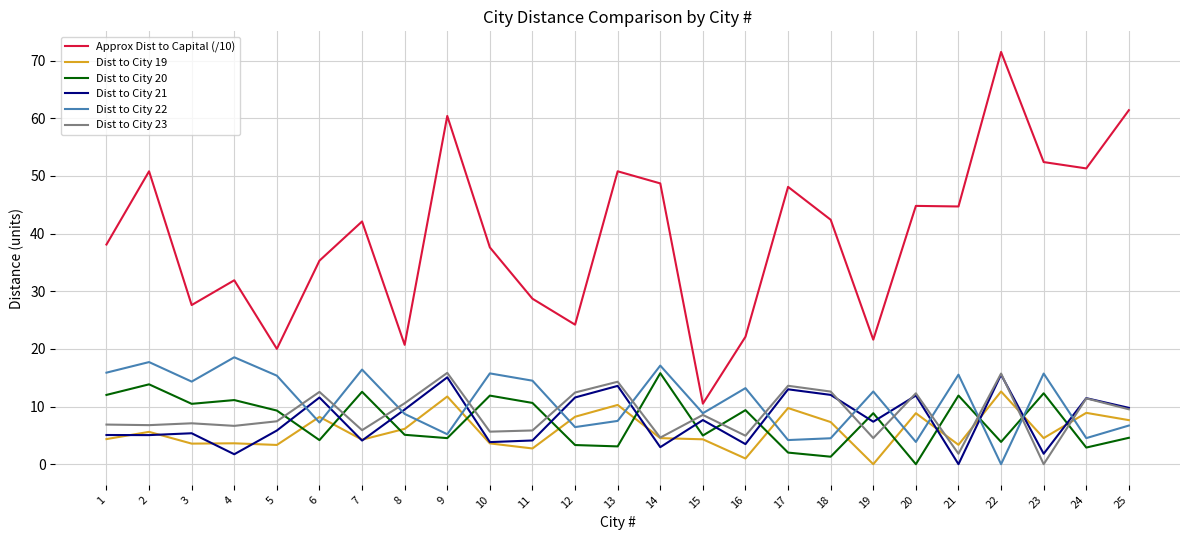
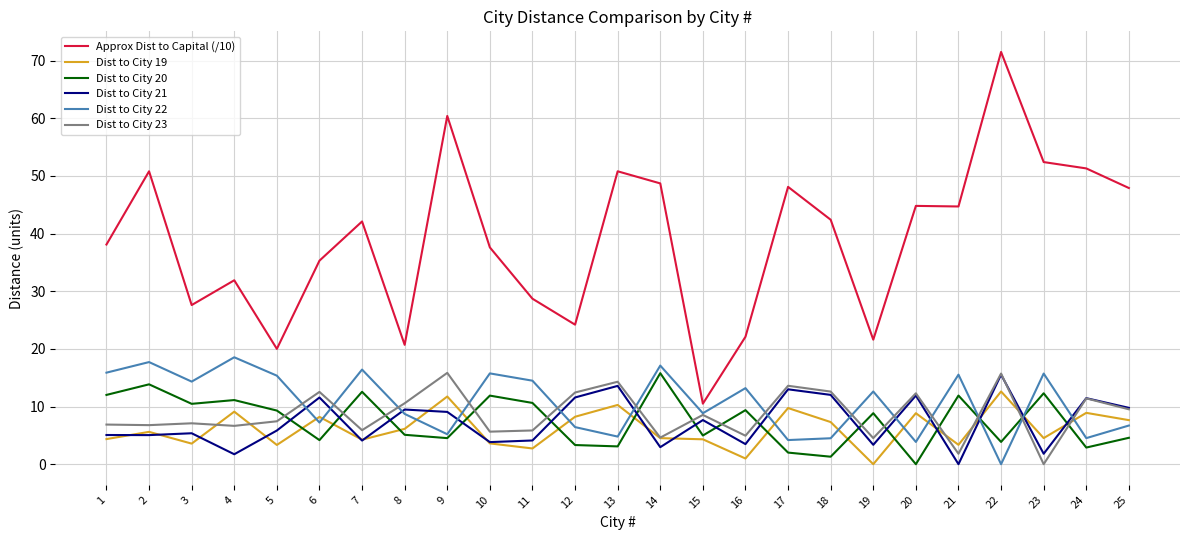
  {
    "Approx Dist to Capital (/10)": {
      "1": 38,
      "2": 51,
      "3": 28,
      "4": 32,
      "5": 20,
      "6": 35,
      "7": 42,
      "8": 21,
      "9": 60,
      "10": 38,
      "11": 29,
      "12": 24,
      "13": 51,
      "14": 49,
      "15": 11,
      "16": 22,
      "17": 48,
      "18": 42,
      "19": 22,
      "20": 45,
      "21": 45,
      "22": 72,
      "23": 52,
      "24": 51,
-     "25": 61
+     "25": 48
    },
    "Dist to City 19": {
      "1": 4,
      "2": 6,
      "3": 4,
-     "4": 4,
+     "4": 9,
      "5": 3,
      "6": 8,
      "8": 6,
      "9": 12,
      "11": 3,
      "12": 8,
      "13": 10,
      "15": 4,
      "16": 1,
      "17": 10,
      "18": 7,
      "19": 0,
      "20": 9,
      "21": 3,
      "22": 13,
      "23": 5,
      "24": 9,
      "25": 8
    },
    "Dist to City 20": {
      "1": 12,
      "2": 14,
      "3": 10,
      "4": 11,
      "5": 9,
      "6": 4,
      "7": 13,
      "8": 5,
      "9": 5,
      "10": 12,
      "11": 11,
      "12": 3,
      "13": 3,
      "14": 16,
      "15": 5,
      "16": 9,
      "17": 2,
      "18": 1,
      "19": 9,
      "20": 0,
      "21": 12,
      "22": 4,
      "23": 12,
      "24": 3,
      "25": 5
    },
    "Dist to City 21": {
      "1": 5,
      "2": 5,
      "3": 5,
      "4": 2,
      "5": 6,
      "6": 12,
      "8": 9,
-     "9": 15,
+     "9": 9,
      "11": 4,
      "12": 12,
      "13": 14,
      "14": 3,
      "15": 8,
      "16": 3,
      "17": 13,
      "18": 12,
-     "19": 7,
+     "19": 3,
      "21": 0,
      "23": 2
    },
    "Dist to City 22": {
      "1": 16,
      "2": 18,
      "3": 14,
      "4": 19,
      "5": 15,
      "6": 7,
      "7": 16,
      "8": 9,
      "9": 5,
      "10": 16,
      "11": 14,
      "12": 6,
-     "13": 8,
+     "13": 5,
      "14": 17,
      "16": 13,
      "17": 4,
      "18": 4,
      "19": 13,
      "20": 4,
      "21": 16,
      "22": 0,
      "23": 16,
      "24": 5,
      "25": 7
    },
    "Dist to City 23": {
      "1": 7,
      "2": 7,
      "3": 7,
      "4": 7,
      "5": 7,
      "6": 13,
      "7": 6,
      "8": 11,
      "9": 16,
      "10": 6,
      "11": 6,
      "12": 12,
      "13": 14,
      "16": 5,
      "17": 14,
      "18": 13,
      "19": 5,
      "21": 2,
      "23": 0
    }
  }
